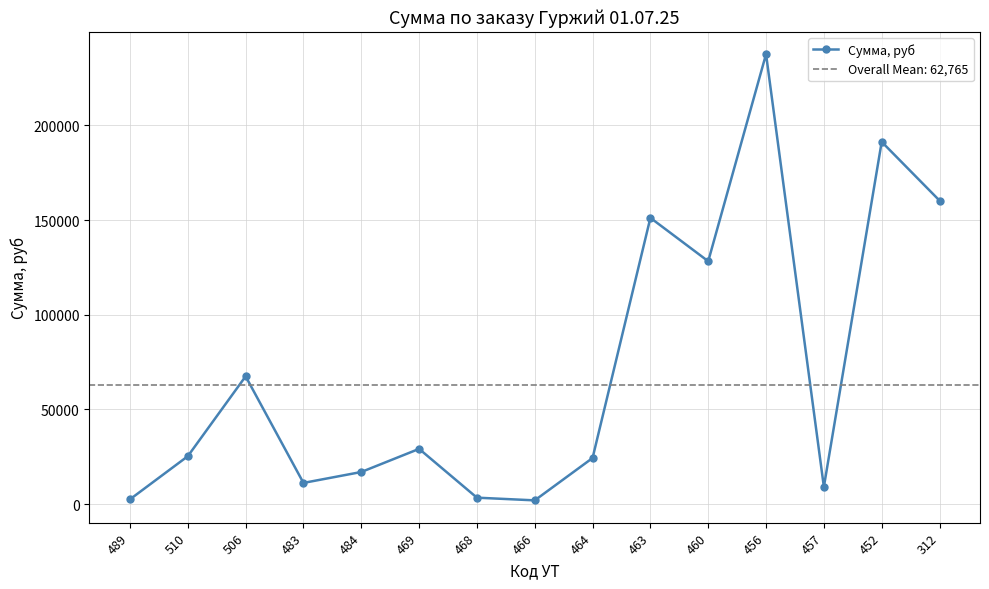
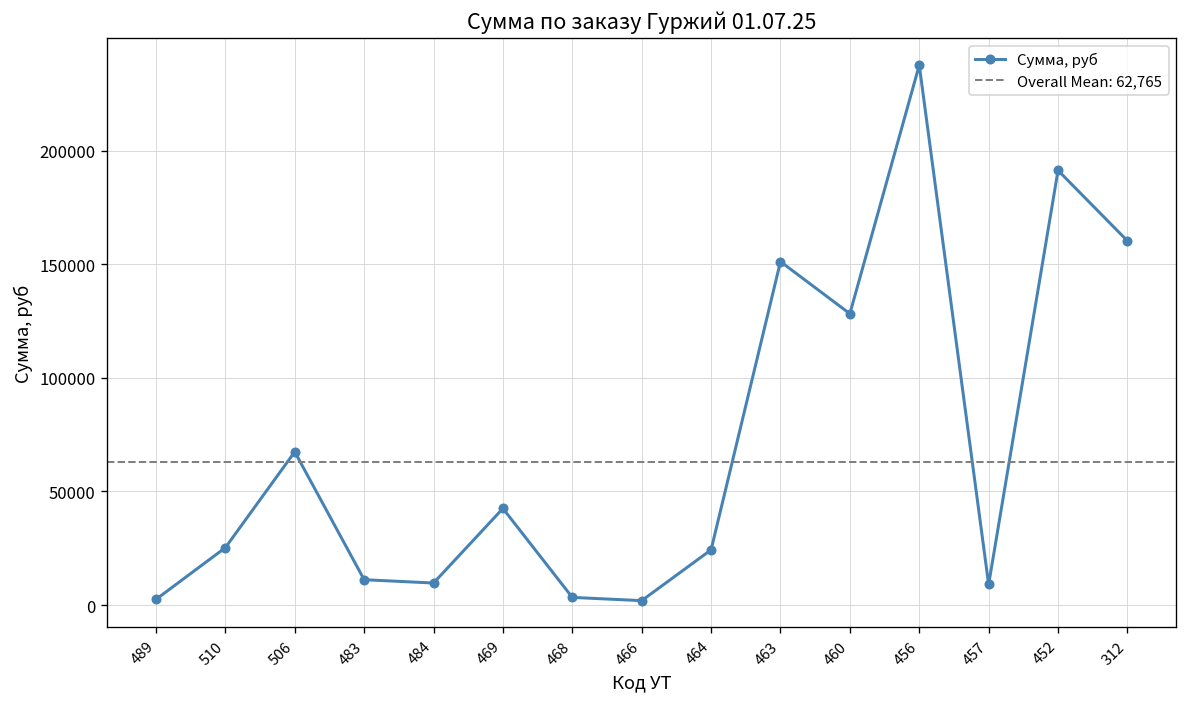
  {
    "489": 2000,
    "510": 25000,
    "506": 67000,
    "483": 11000,
-   "484": 17000,
-   "469": 29000,
+   "484": 10000,
+   "469": 42000,
    "468": 3000,
    "466": 2000,
    "464": 24000,
    "463": 151000,
    "460": 128000,
    "456": 238000,
    "457": 9000,
    "452": 191000,
    "312": 160000
  }
